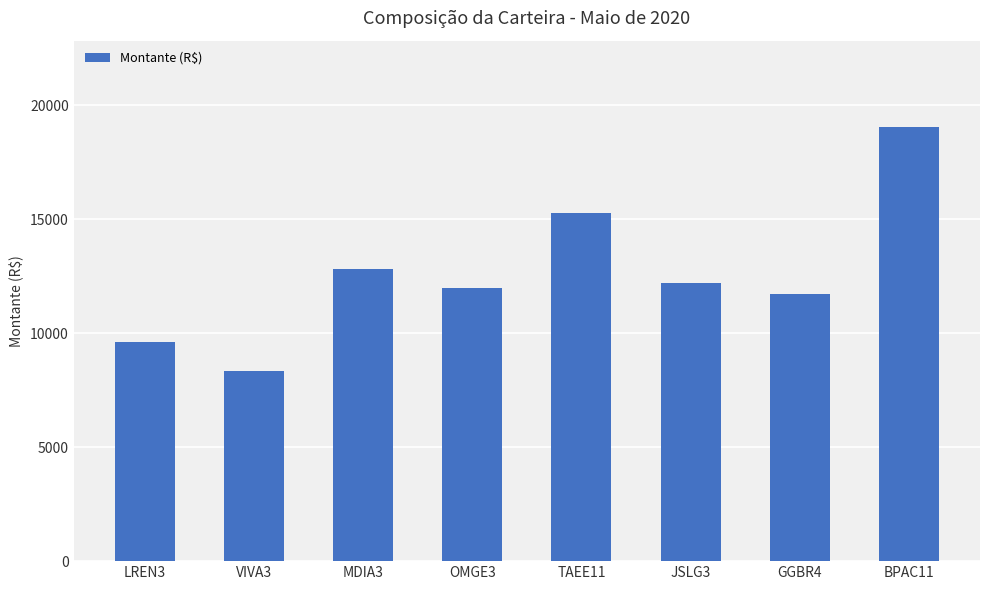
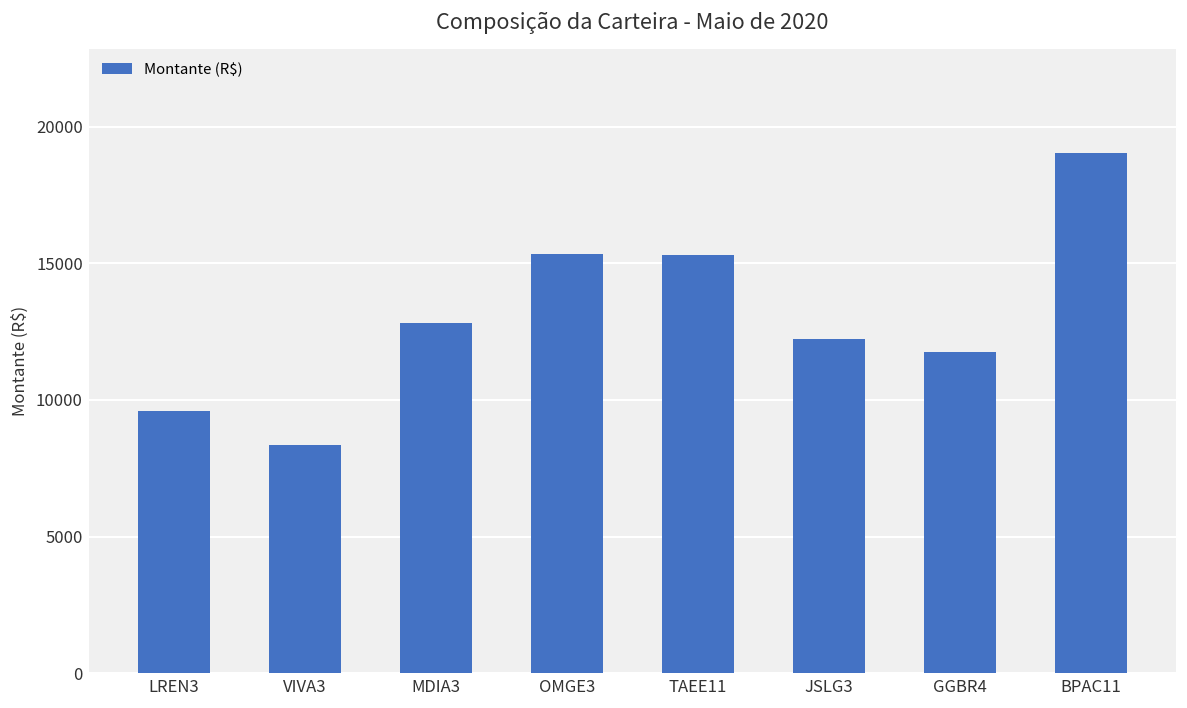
  {
    "LREN3": 9600,
    "VIVA3": 8300,
    "MDIA3": 12800,
-   "OMGE3": 12000,
+   "OMGE3": 15300,
    "TAEE11": 15300,
    "JSLG3": 12200,
    "GGBR4": 11700,
    "BPAC11": 19000
  }
